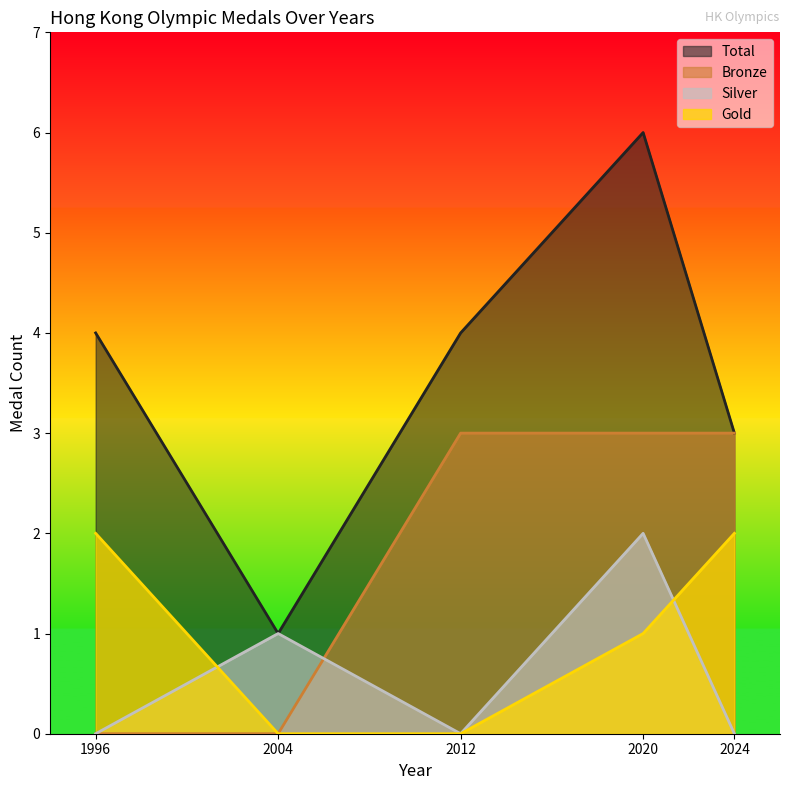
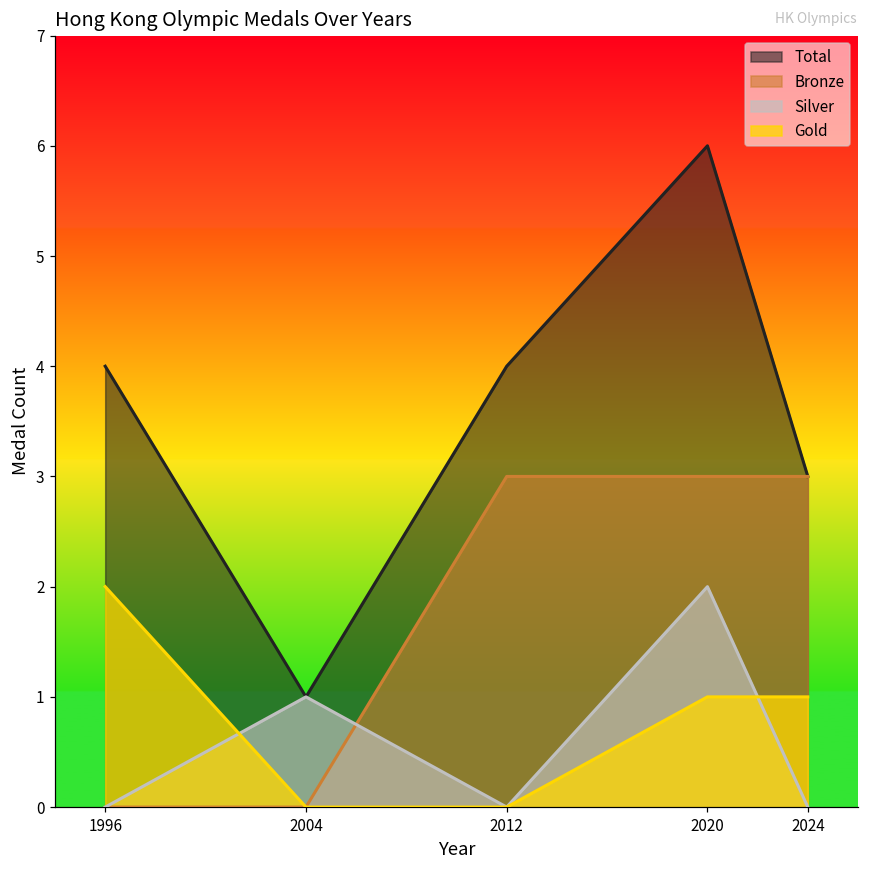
  {
    "Total": {
      "1996": 4,
      "2012": 4,
      "2020": 6
    },
    "Bronze": {
      "2012": 3,
      "2020": 3
    },
    "Silver": {
      "2020": 2,
      "2024": 0
    },
    "Gold": {
      "1996": 2,
      "2020": 1,
-     "2024": 2
+     "2024": 1
    }
  }
